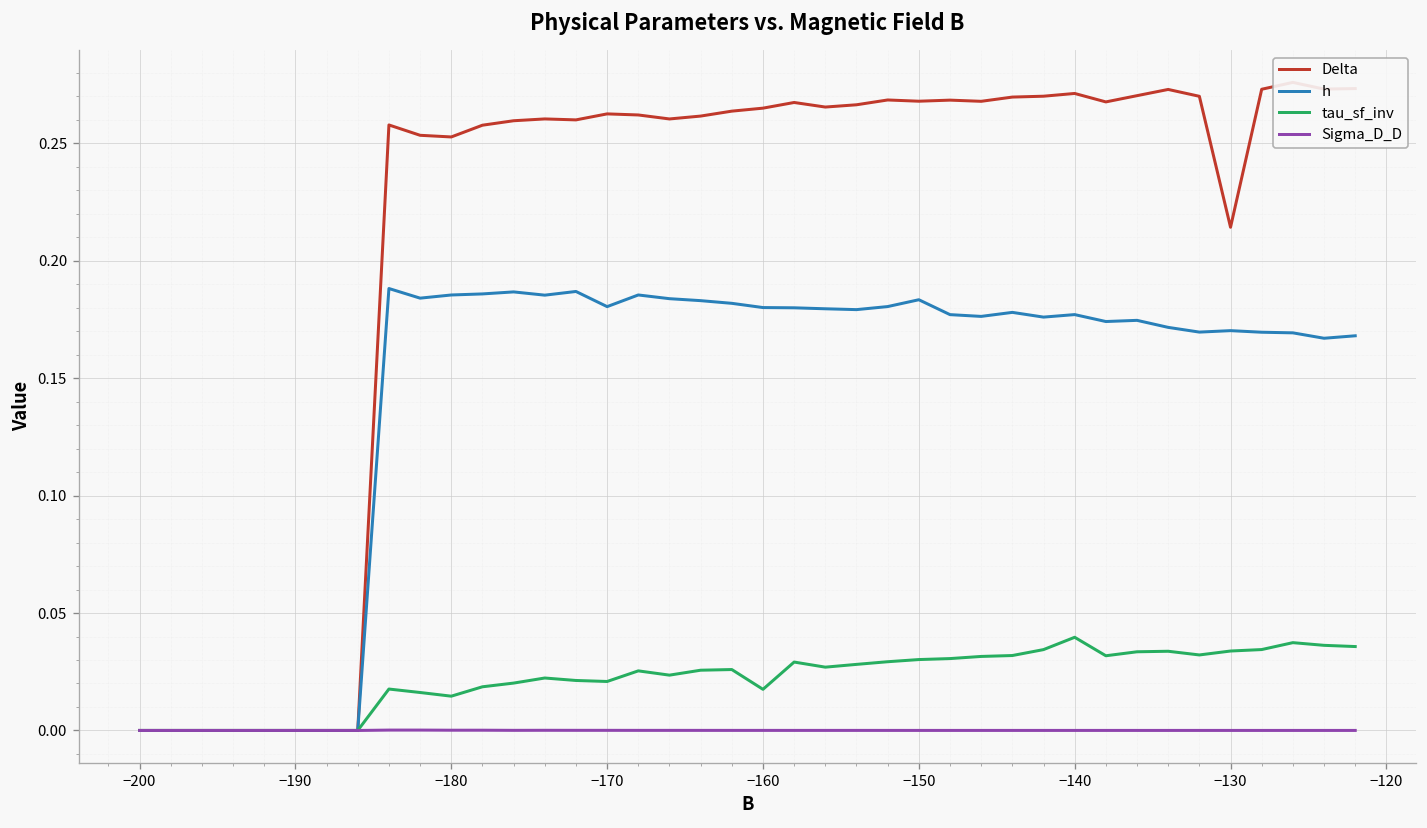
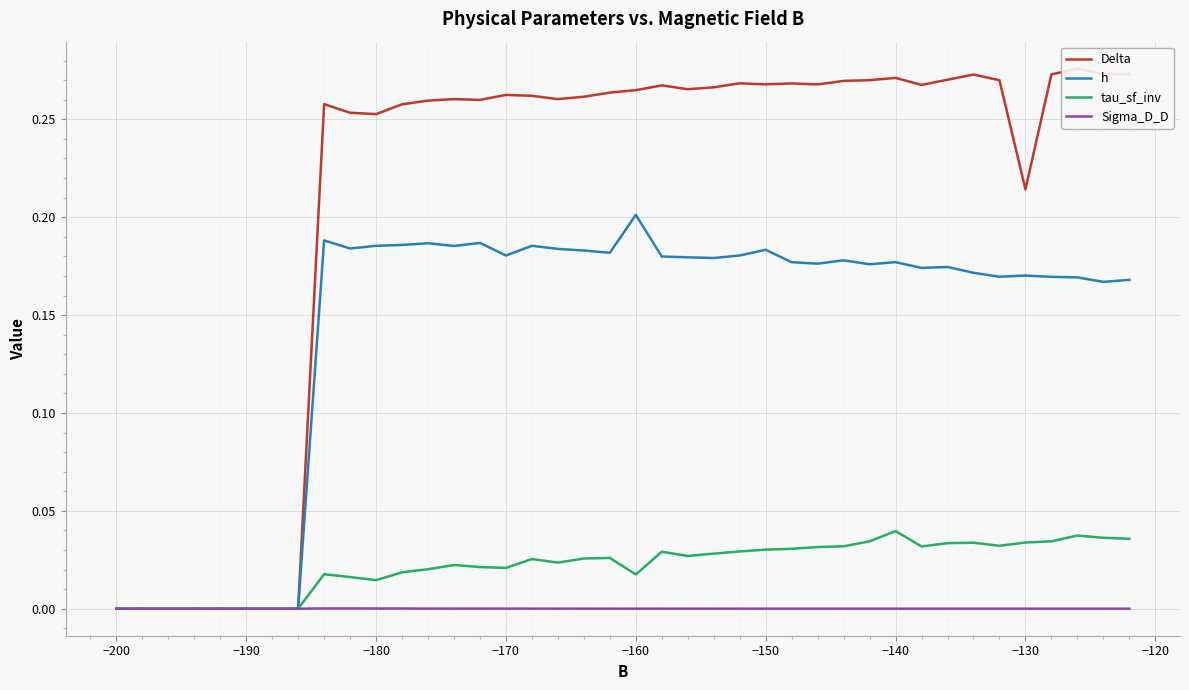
  {
    "Delta": {
      "−180": 0.253,
      "−170": 0.262,
      "−160": 0.265,
      "−150": 0.268,
      "−140": 0.271,
      "−130": 0.214
    },
    "h": {
      "−180": 0.185,
      "−170": 0.180,
-     "−160": 0.180,
+     "−160": 0.201,
      "−150": 0.183,
      "−140": 0.177,
      "−130": 0.170
    },
    "tau_sf_inv": {
      "−180": 0.015,
      "−170": 0.021,
      "−160": 0.018,
      "−150": 0.030,
      "−140": 0.040,
      "−130": 0.034
    },
    "Sigma_D_D": {
      "−180": 0.000,
      "−170": 0.000,
      "−160": 0.000,
      "−150": 0.000,
      "−140": 0.000,
      "−130": 0.000
    }
  }
